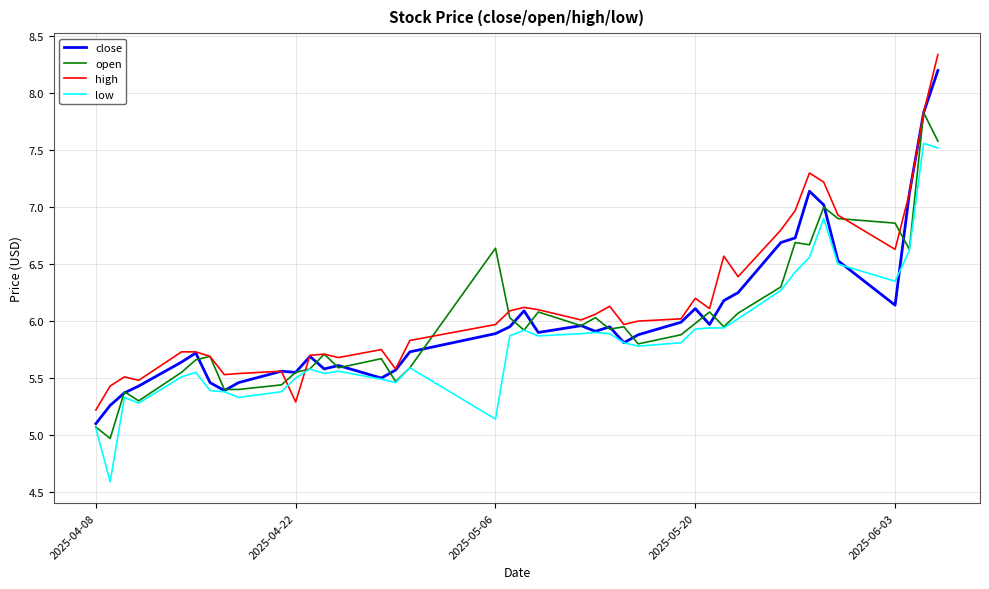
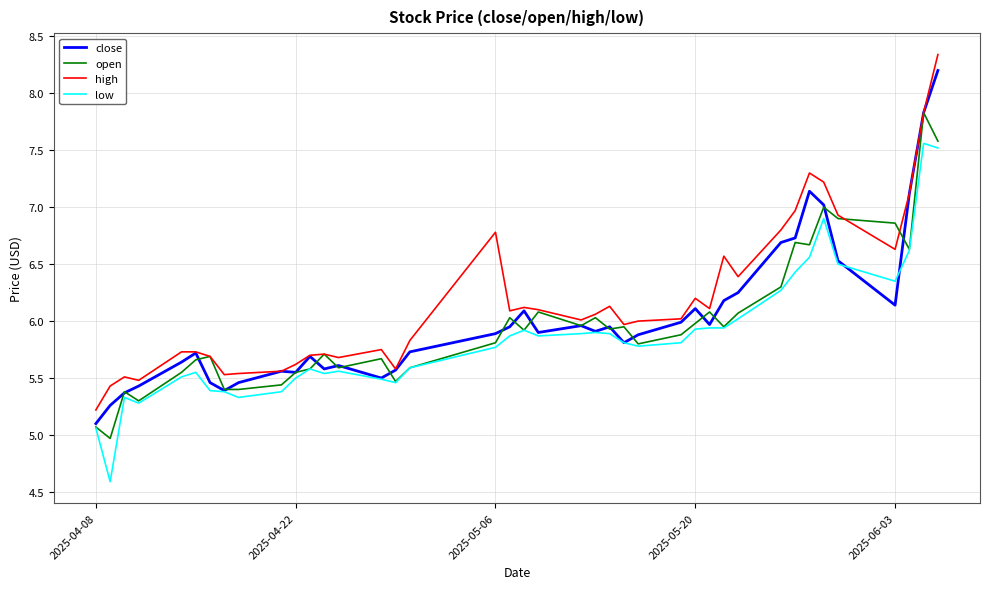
  {
    "close": {
      "2025-04-08": 5.10,
      "2025-05-06": 5.89,
      "2025-05-20": 6.11,
      "2025-06-03": 6.14
    },
    "open": {
-     "2025-05-06": 6.64,
+     "2025-05-06": 5.81,
      "2025-05-20": 5.98,
      "2025-06-03": 6.86
    },
    "high": {
      "2025-04-08": 5.22,
-     "2025-04-22": 5.29,
-     "2025-05-06": 5.97,
+     "2025-04-22": 5.62,
+     "2025-05-06": 6.78,
      "2025-05-20": 6.20,
      "2025-06-03": 6.63
    },
    "low": {
      "2025-04-22": 5.50,
-     "2025-05-06": 5.14,
+     "2025-05-06": 5.77,
      "2025-05-20": 5.93,
      "2025-06-03": 6.35
    }
  }
